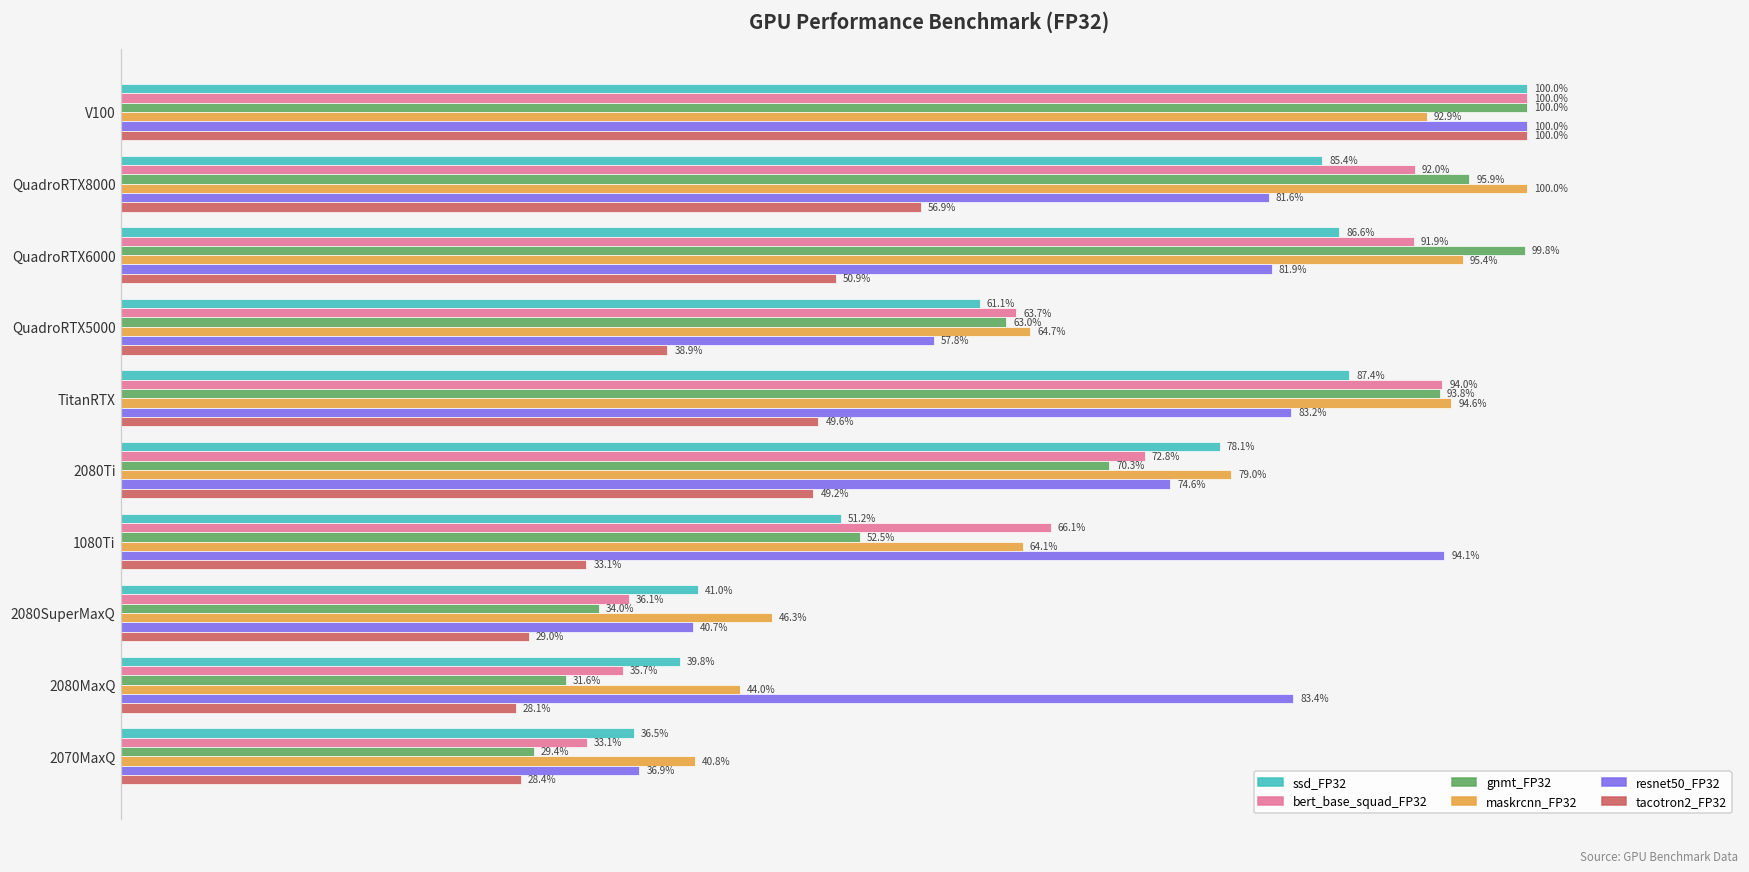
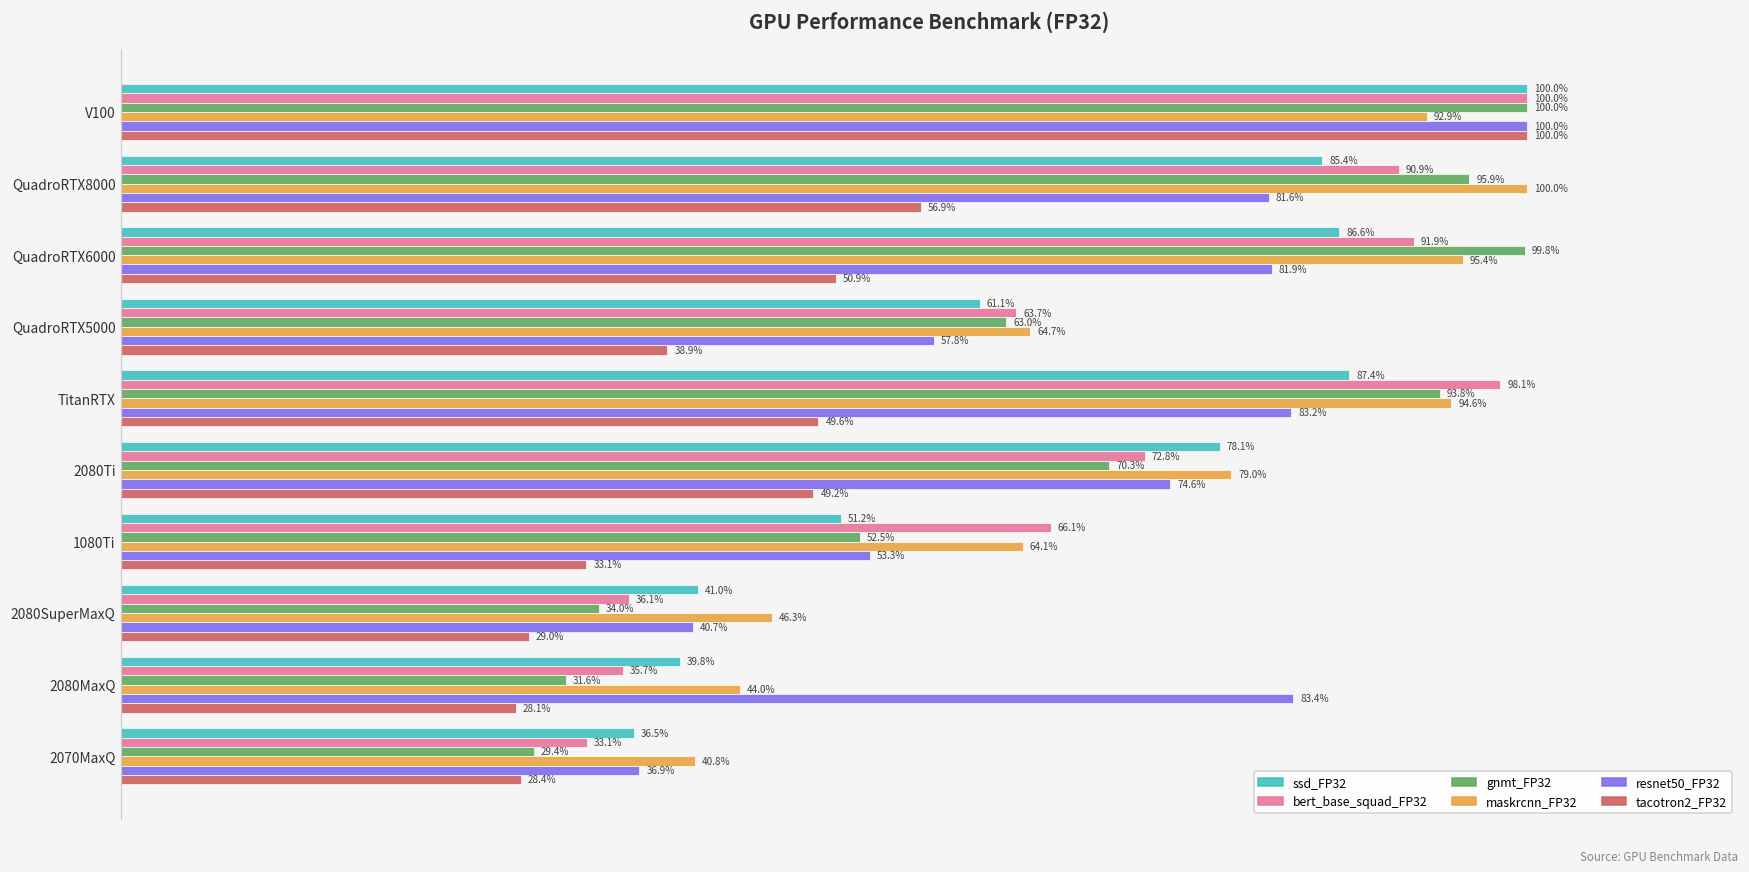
  {
    "ssd_FP32": {
      "V100": "100.0%",
      "QuadroRTX8000": "85.4%",
      "QuadroRTX6000": "86.6%",
      "QuadroRTX5000": "61.1%",
      "TitanRTX": "87.4%",
      "2080Ti": "78.1%",
      "1080Ti": "51.2%",
      "2080SuperMaxQ": "41.0%",
      "2080MaxQ": "39.8%",
      "2070MaxQ": "36.5%"
    },
    "bert_base_squad_FP32": {
      "V100": "100.0%",
-     "QuadroRTX8000": "92.0%",
+     "QuadroRTX8000": "90.9%",
      "QuadroRTX6000": "91.9%",
      "QuadroRTX5000": "63.7%",
-     "TitanRTX": "94.0%",
+     "TitanRTX": "98.1%",
      "2080Ti": "72.8%",
      "1080Ti": "66.1%",
      "2080SuperMaxQ": "36.1%",
      "2080MaxQ": "35.7%",
      "2070MaxQ": "33.1%"
    },
    "gnmt_FP32": {
      "V100": "100.0%",
      "QuadroRTX8000": "95.9%",
      "QuadroRTX6000": "99.8%",
      "QuadroRTX5000": "63.0%",
      "TitanRTX": "93.8%",
      "2080Ti": "70.3%",
      "1080Ti": "52.5%",
      "2080SuperMaxQ": "34.0%",
      "2080MaxQ": "31.6%",
      "2070MaxQ": "29.4%"
    },
    "maskrcnn_FP32": {
      "V100": "92.9%",
      "QuadroRTX8000": "100.0%",
      "QuadroRTX6000": "95.4%",
      "QuadroRTX5000": "64.7%",
      "TitanRTX": "94.6%",
      "2080Ti": "79.0%",
      "1080Ti": "64.1%",
      "2080SuperMaxQ": "46.3%",
      "2080MaxQ": "44.0%",
      "2070MaxQ": "40.8%"
    },
    "resnet50_FP32": {
      "V100": "100.0%",
      "QuadroRTX8000": "81.6%",
      "QuadroRTX6000": "81.9%",
      "QuadroRTX5000": "57.8%",
      "TitanRTX": "83.2%",
      "2080Ti": "74.6%",
-     "1080Ti": "94.1%",
+     "1080Ti": "53.3%",
      "2080SuperMaxQ": "40.7%",
      "2080MaxQ": "83.4%",
      "2070MaxQ": "36.9%"
    },
    "tacotron2_FP32": {
      "V100": "100.0%",
      "QuadroRTX8000": "56.9%",
      "QuadroRTX6000": "50.9%",
      "QuadroRTX5000": "38.9%",
      "TitanRTX": "49.6%",
      "2080Ti": "49.2%",
      "1080Ti": "33.1%",
      "2080SuperMaxQ": "29.0%",
      "2080MaxQ": "28.1%",
      "2070MaxQ": "28.4%"
    }
  }
